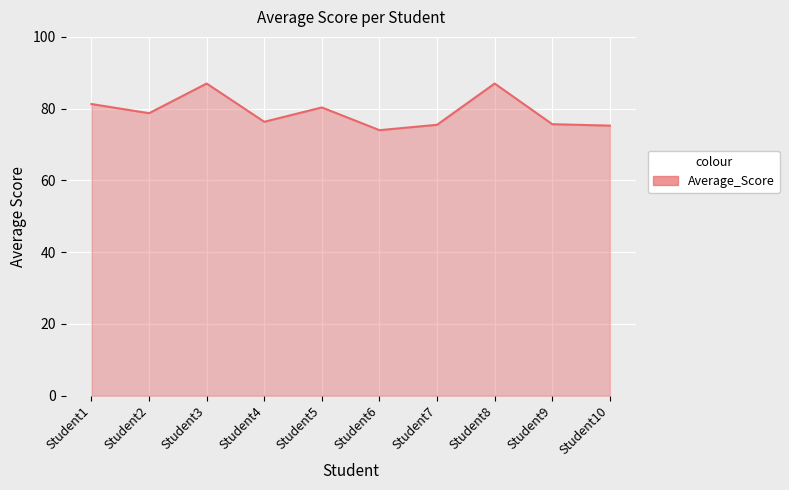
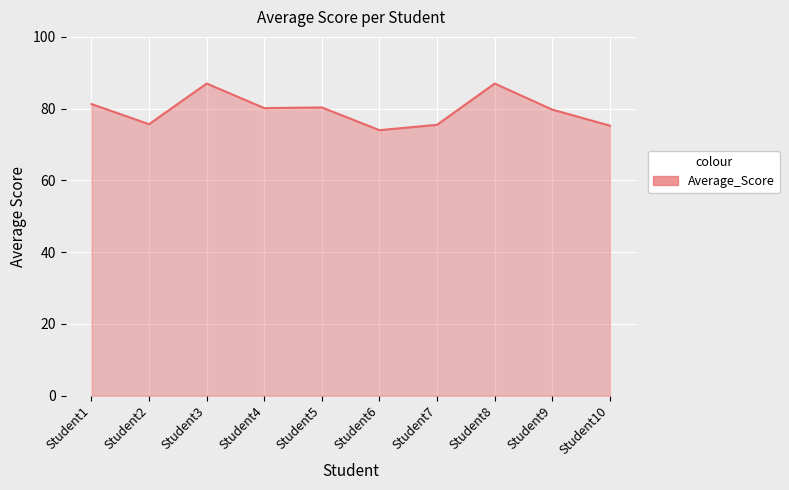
  {
    "Student1": 81,
-   "Student2": 79,
+   "Student2": 76,
    "Student3": 87,
-   "Student4": 76,
+   "Student4": 80,
    "Student5": 80,
    "Student6": 74,
    "Student7": 76,
    "Student8": 87,
-   "Student9": 76,
+   "Student9": 80,
    "Student10": 75
  }
